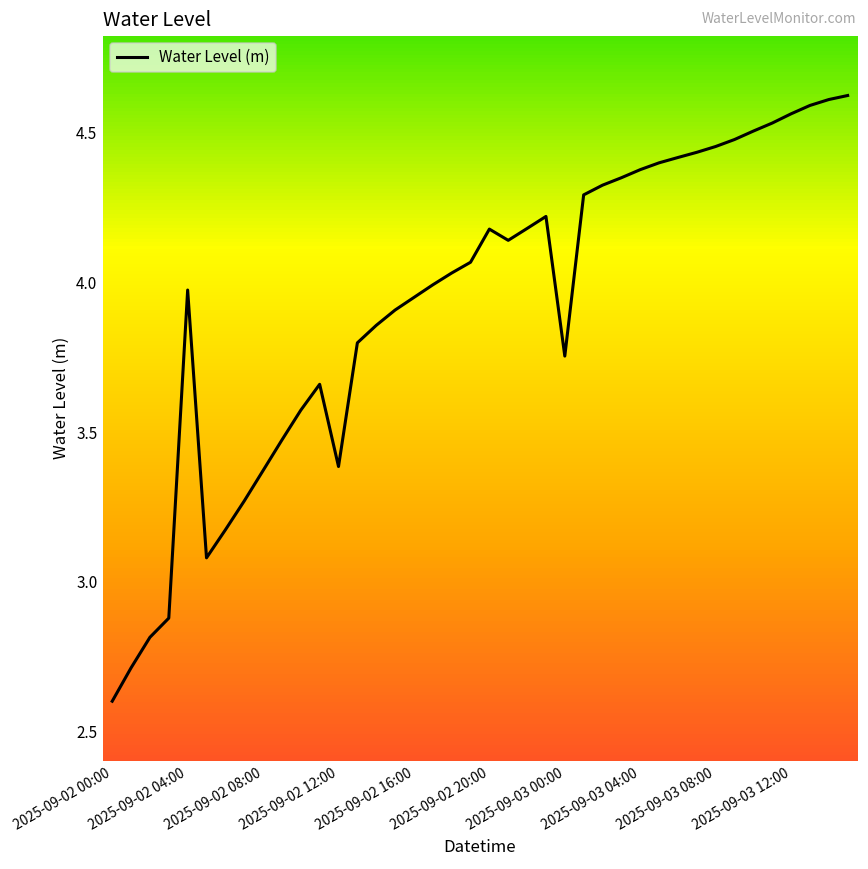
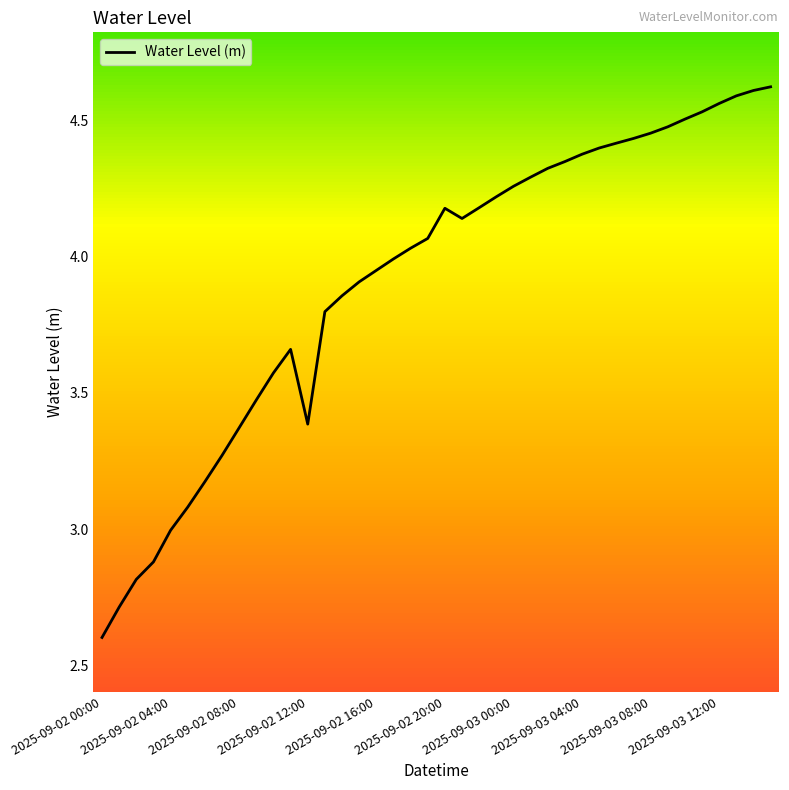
  {
    "2025-09-02 00:00": 2.60,
-   "2025-09-02 04:00": 3.97,
+   "2025-09-02 04:00": 3.00,
    "2025-09-02 08:00": 3.37,
    "2025-09-02 12:00": 3.39,
    "2025-09-02 16:00": 3.95,
    "2025-09-02 20:00": 4.18,
-   "2025-09-03 00:00": 3.75,
+   "2025-09-03 00:00": 4.26,
    "2025-09-03 04:00": 4.38,
    "2025-09-03 08:00": 4.45,
    "2025-09-03 12:00": 4.56
  }
